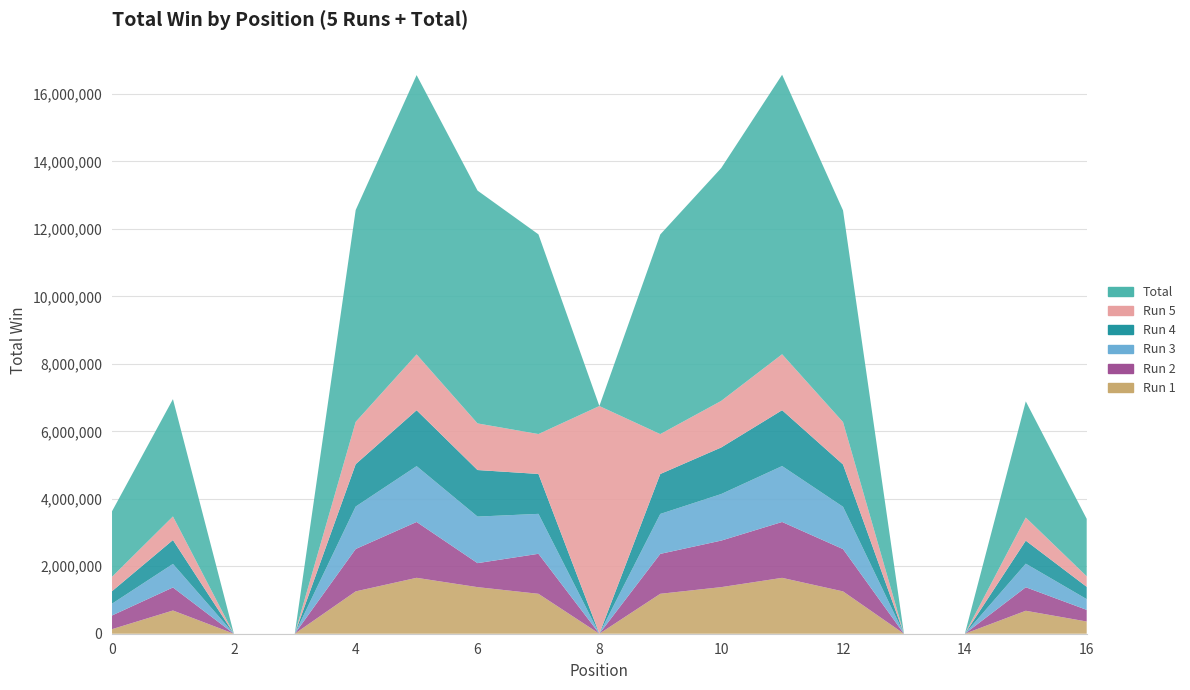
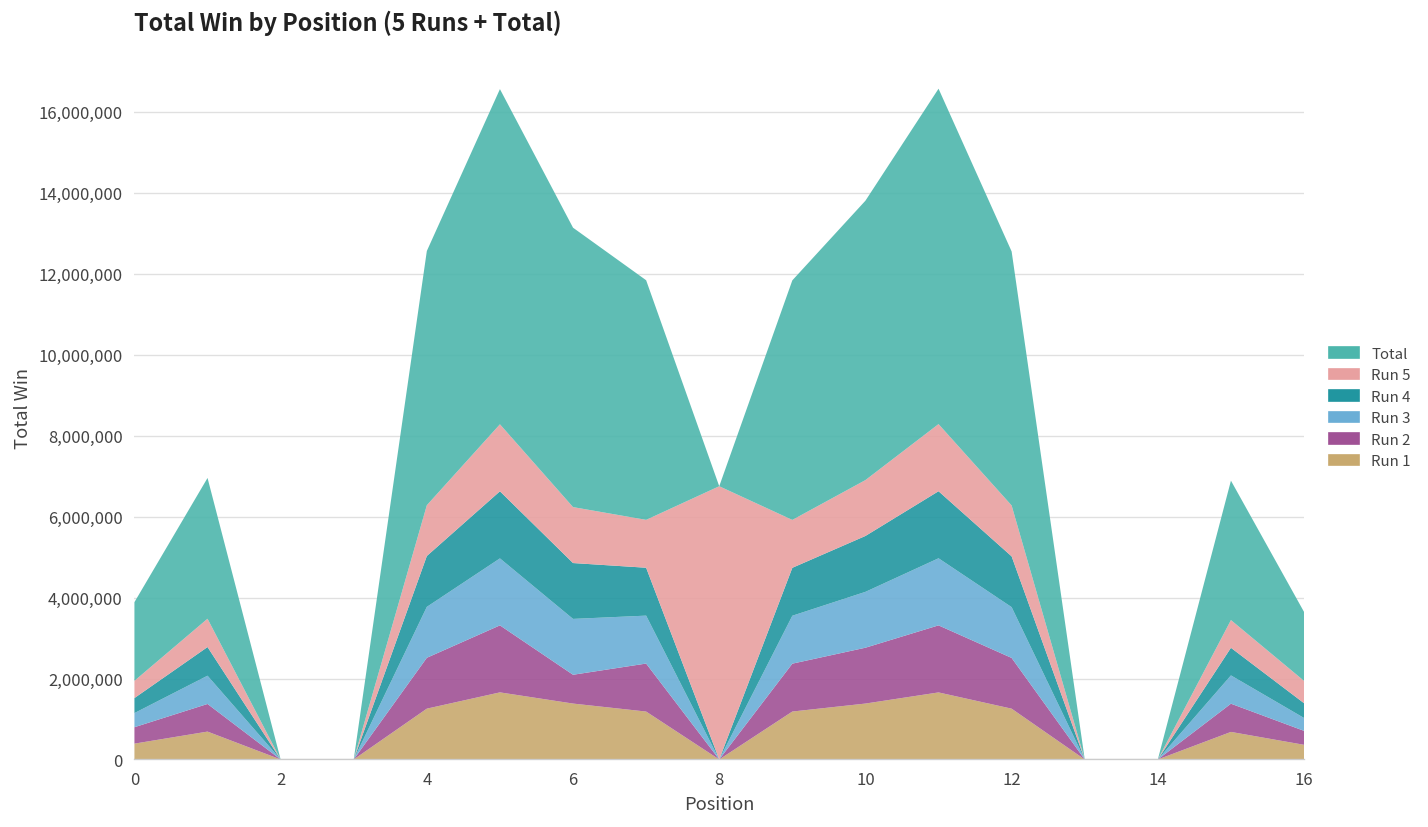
  {
    "Run 1": {
-     "0": "100,000",
+     "0": "400,000",
      "4": "1,300,000",
      "6": "1,400,000",
      "10": "1,400,000",
      "12": "1,300,000",
      "16": "400,000"
    },
    "Run 2": {
      "0": "400,000",
      "4": "1,300,000",
      "6": "700,000",
      "10": "1,400,000",
      "12": "1,300,000",
      "16": "300,000"
    },
    "Run 5": {
      "0": "400,000",
      "4": "1,300,000",
      "6": "1,400,000",
      "10": "1,400,000",
      "12": "1,300,000",
-     "16": "300,000"
+     "16": "600,000"
    }
  }
